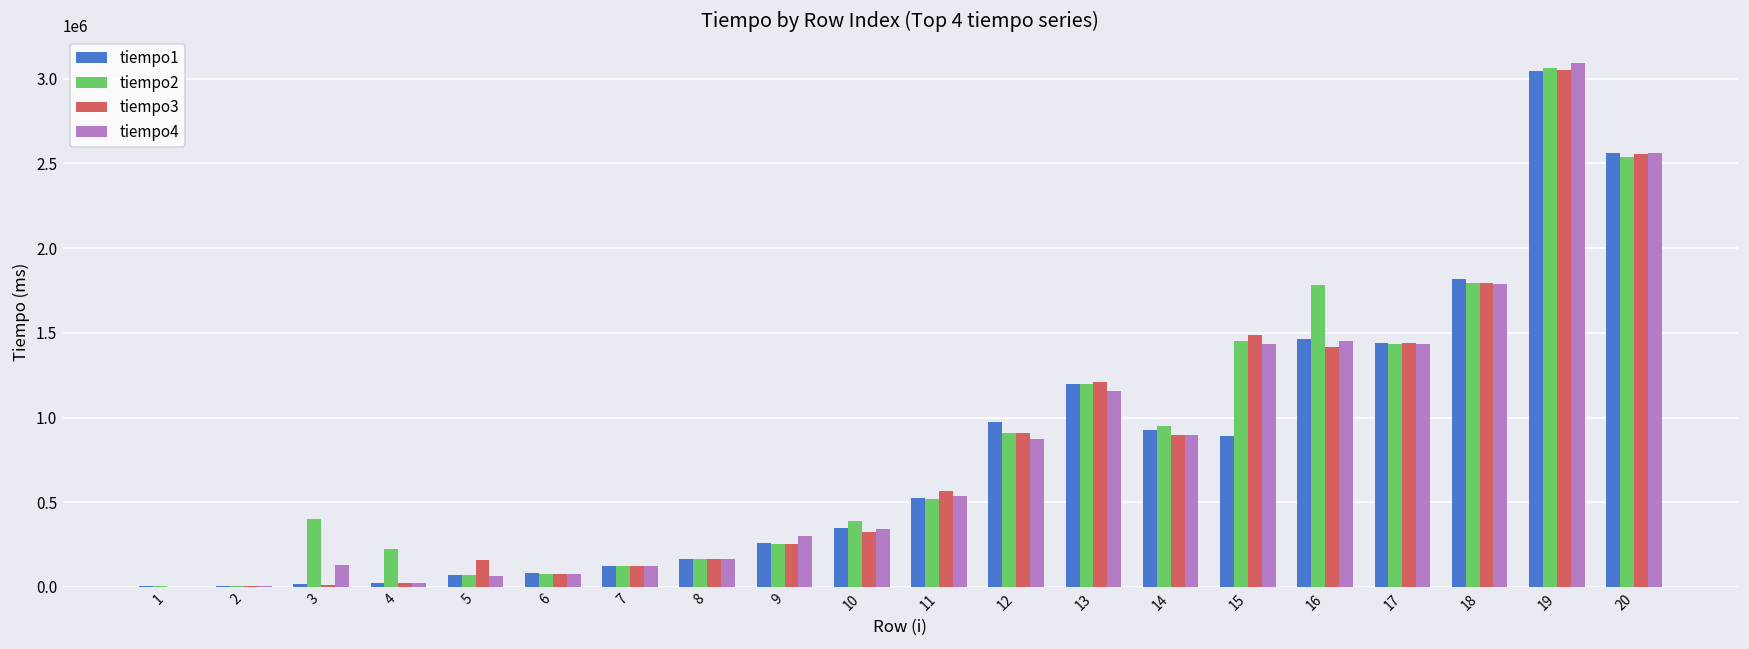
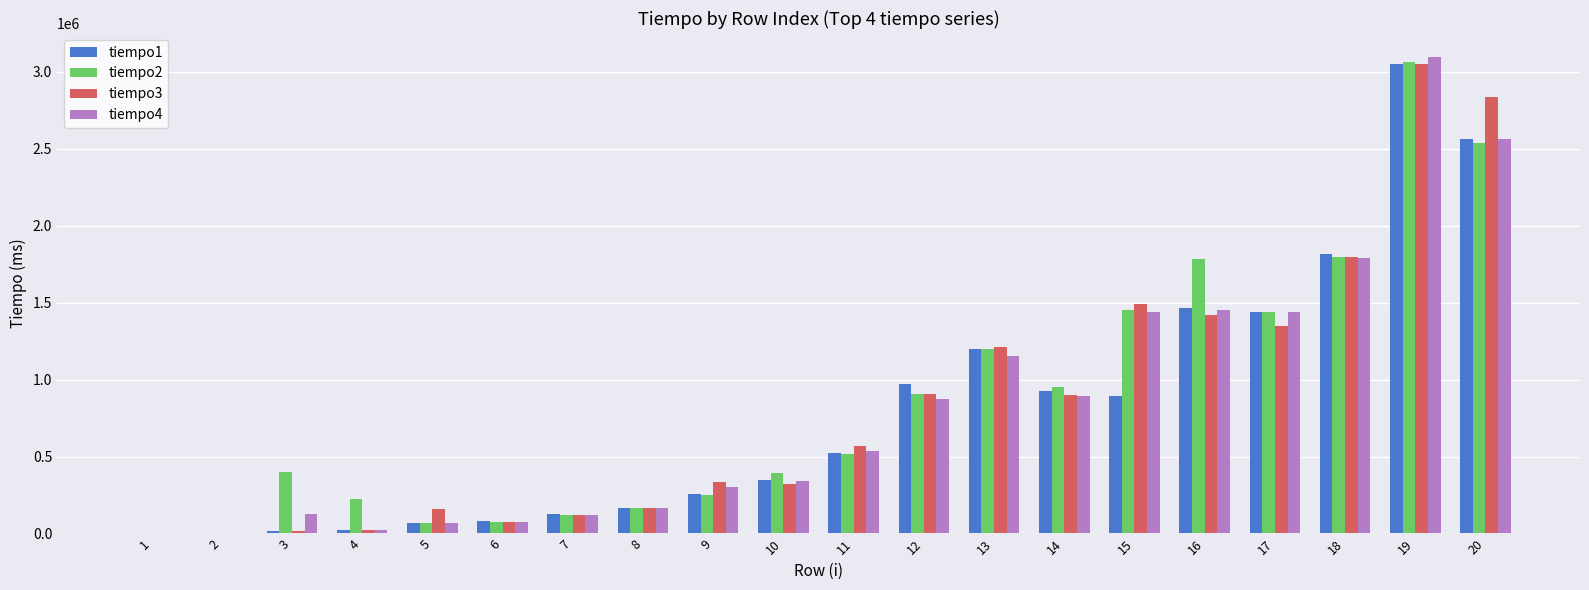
  {
    "tiempo1": {
      "4": 30000,
      "5": 70000,
      "6": 80000,
      "7": 120000,
      "8": 170000,
      "9": 260000,
      "10": 340000,
      "11": 520000,
      "12": 970000,
      "13": 1200000,
      "14": 920000,
      "15": 890000,
      "16": 1470000,
      "17": 1440000,
      "18": 1820000,
      "19": 3050000,
      "20": 2560000
    },
    "tiempo2": {
      "3": 400000,
      "4": 220000,
      "5": 70000,
      "6": 80000,
      "7": 120000,
      "8": 160000,
      "9": 250000,
      "10": 390000,
      "11": 520000,
      "12": 910000,
      "13": 1200000,
      "14": 950000,
      "15": 1450000,
      "16": 1780000,
      "17": 1440000,
      "18": 1790000,
      "19": 3060000,
      "20": 2540000
    },
    "tiempo3": {
      "4": 20000,
      "5": 160000,
      "6": 80000,
      "7": 120000,
      "8": 160000,
-     "9": 260000,
+     "9": 330000,
      "10": 320000,
      "11": 570000,
      "12": 910000,
      "13": 1210000,
      "14": 900000,
      "15": 1490000,
      "16": 1420000,
-     "17": 1440000,
+     "17": 1350000,
      "18": 1800000,
      "19": 3050000,
-     "20": 2560000
+     "20": 2840000
    },
    "tiempo4": {
      "3": 130000,
      "4": 20000,
      "5": 70000,
      "6": 80000,
      "7": 120000,
      "8": 160000,
      "9": 300000,
      "10": 340000,
      "11": 540000,
      "12": 880000,
      "13": 1160000,
      "14": 890000,
      "15": 1440000,
      "16": 1450000,
      "17": 1440000,
      "18": 1790000,
      "19": 3100000,
      "20": 2560000
    }
  }
